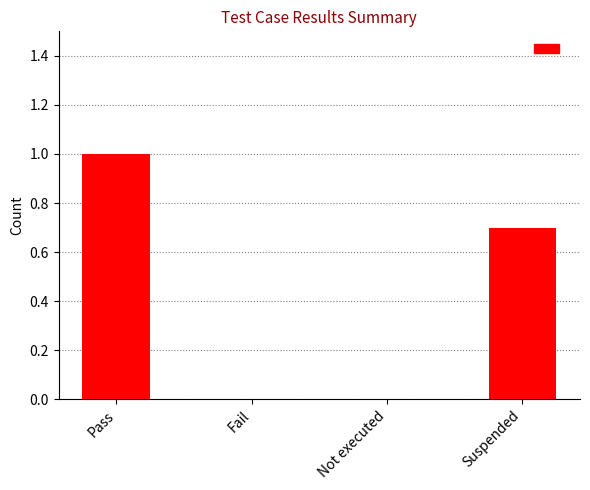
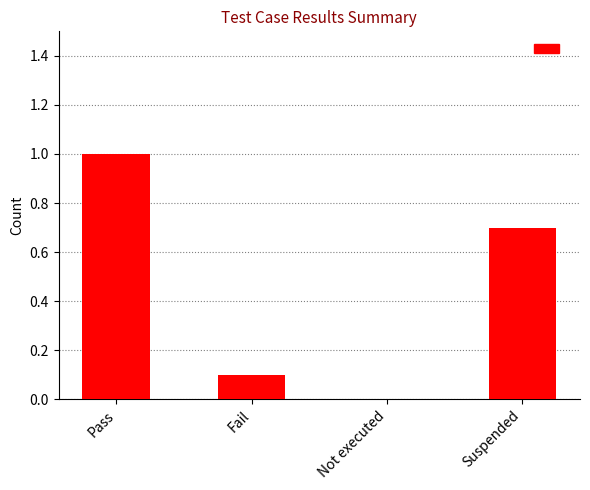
  {
    "Pass": 1.0,
-   "Fail": 0.0,
+   "Fail": 0.1,
    "Not executed": 0.0,
    "Suspended": 0.7
  }
